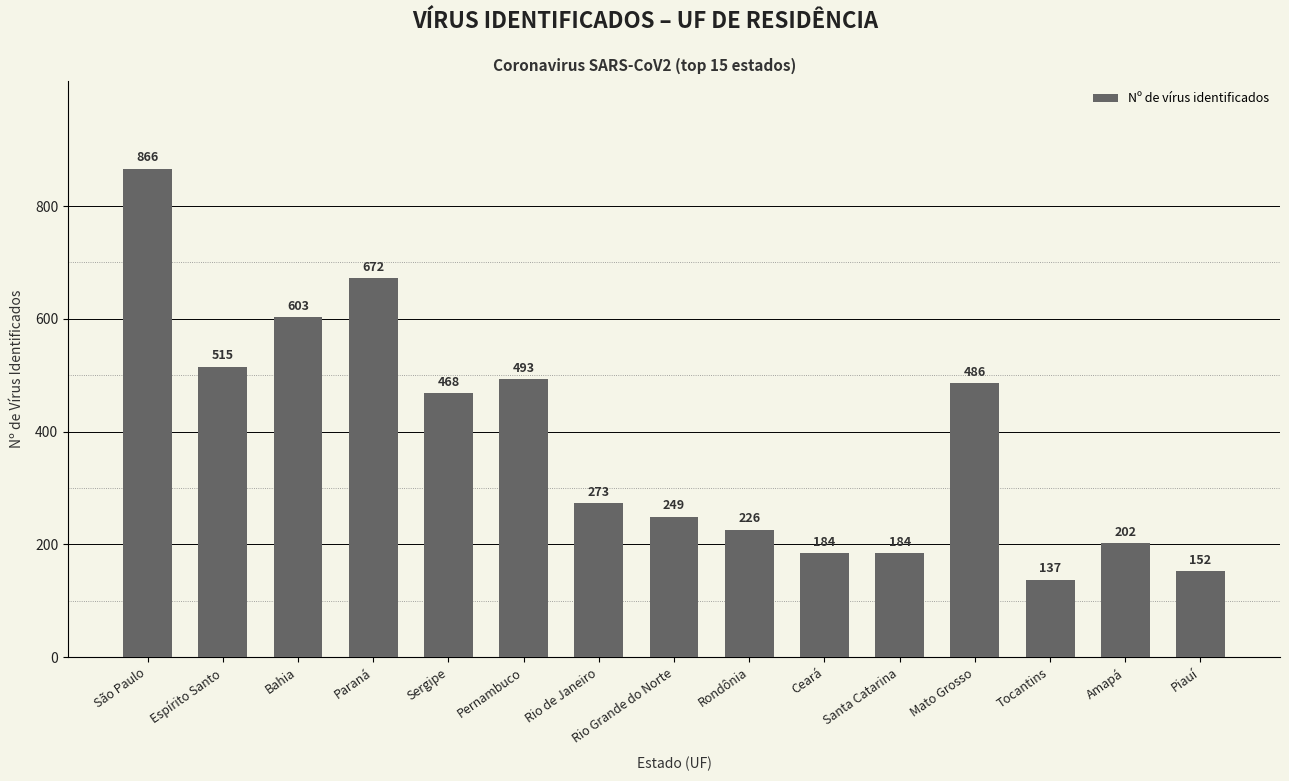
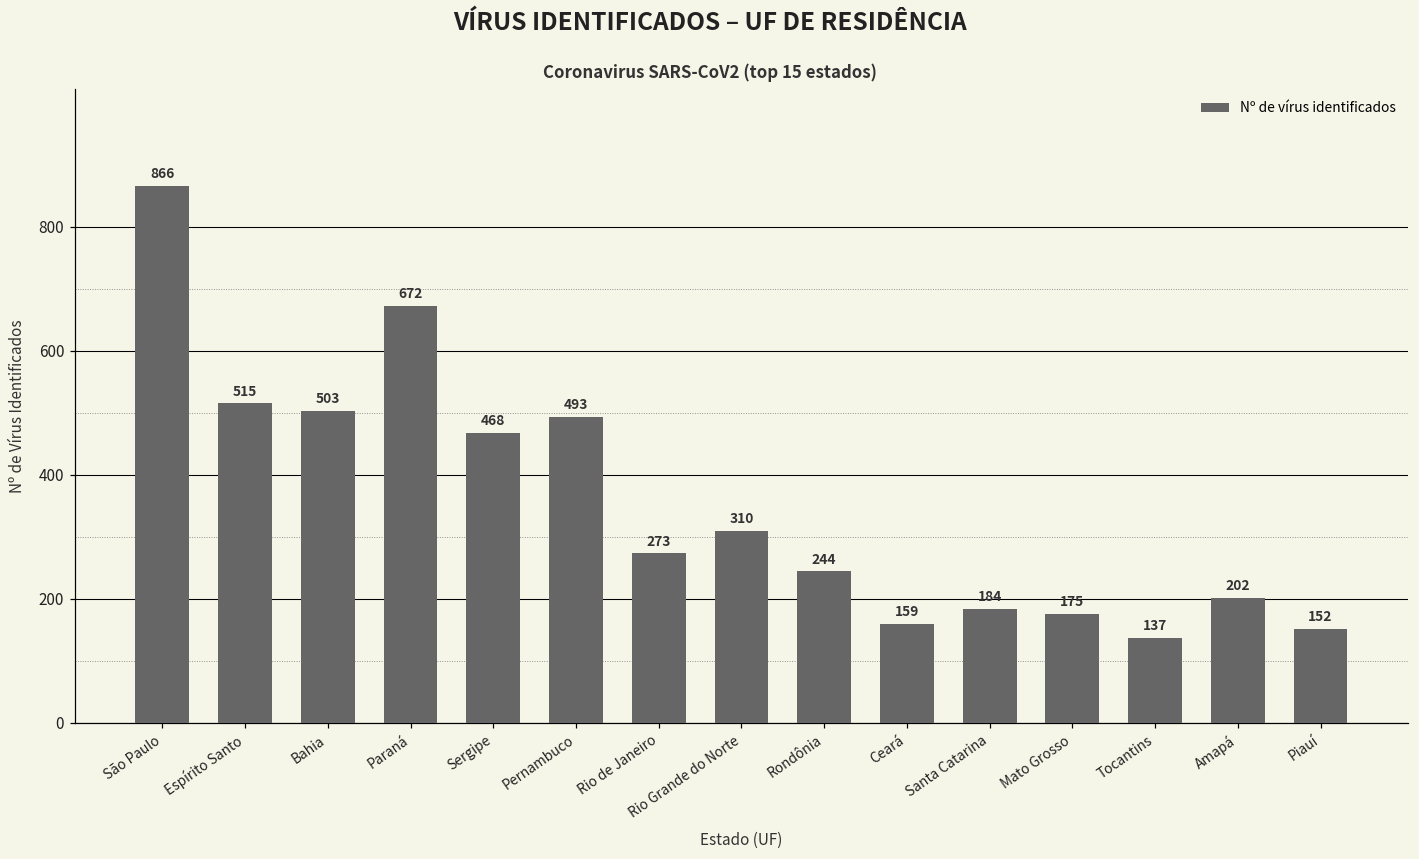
  {
    "São Paulo": 866,
    "Espírito Santo": 515,
-   "Bahia": 603,
+   "Bahia": 503,
    "Paraná": 672,
    "Sergipe": 468,
    "Pernambuco": 493,
    "Rio de Janeiro": 273,
-   "Rio Grande do Norte": 249,
-   "Rondônia": 226,
-   "Ceará": 184,
+   "Rio Grande do Norte": 310,
+   "Rondônia": 244,
+   "Ceará": 159,
    "Santa Catarina": 184,
-   "Mato Grosso": 486,
+   "Mato Grosso": 175,
    "Tocantins": 137,
    "Amapá": 202,
    "Piauí": 152
  }
